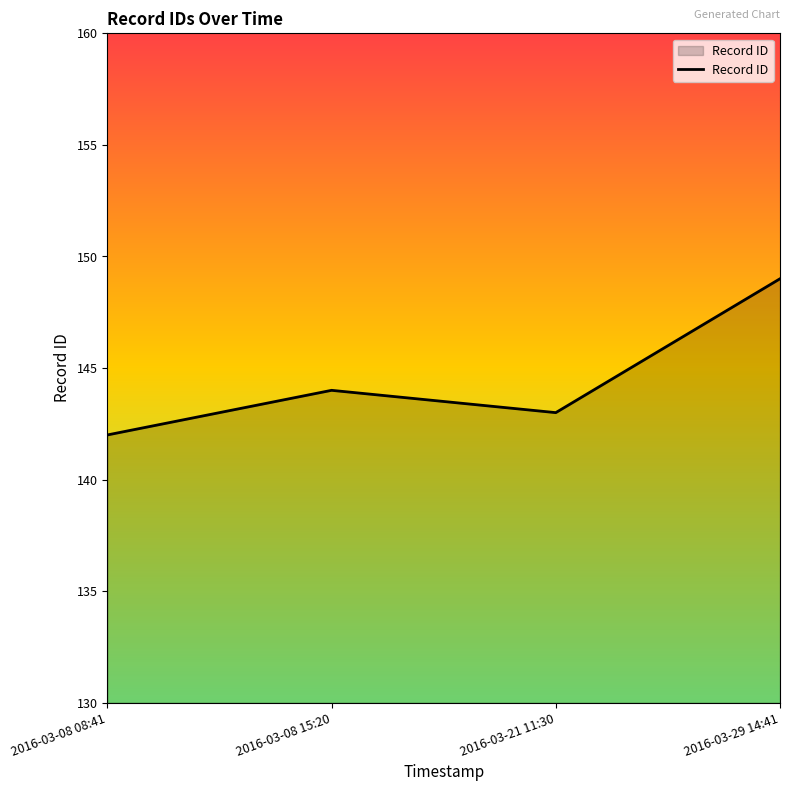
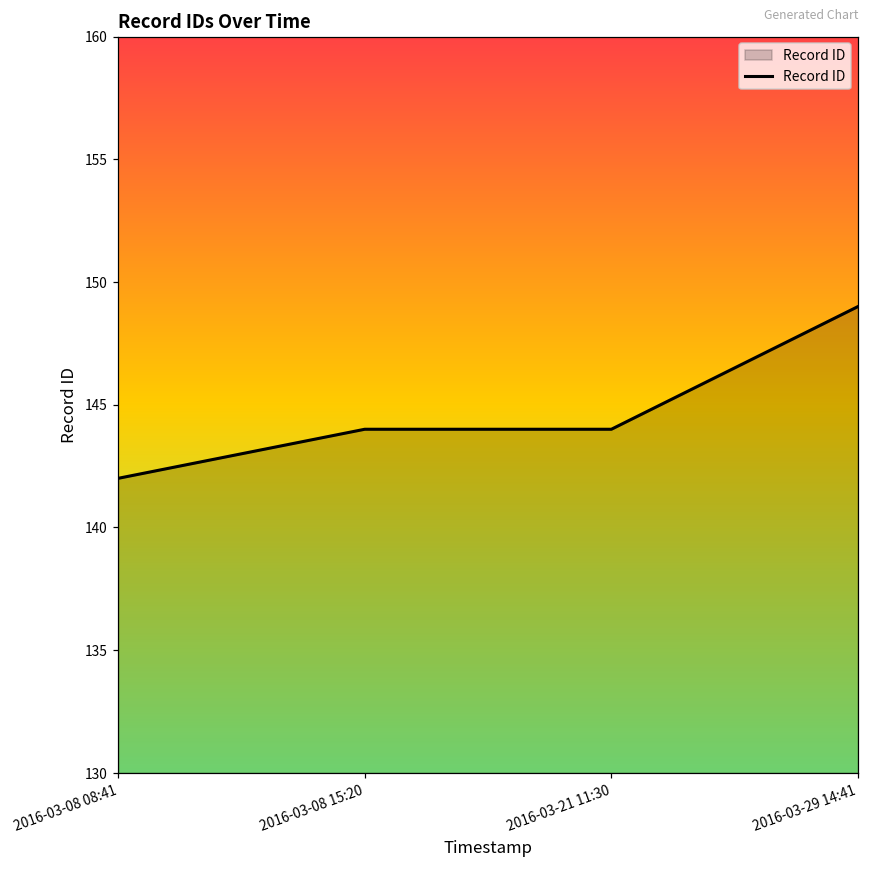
  {
    "2016-03-08 08:41": 142,
    "2016-03-08 15:20": 144,
-   "2016-03-21 11:30": 143,
+   "2016-03-21 11:30": 144,
    "2016-03-29 14:41": 149
  }
